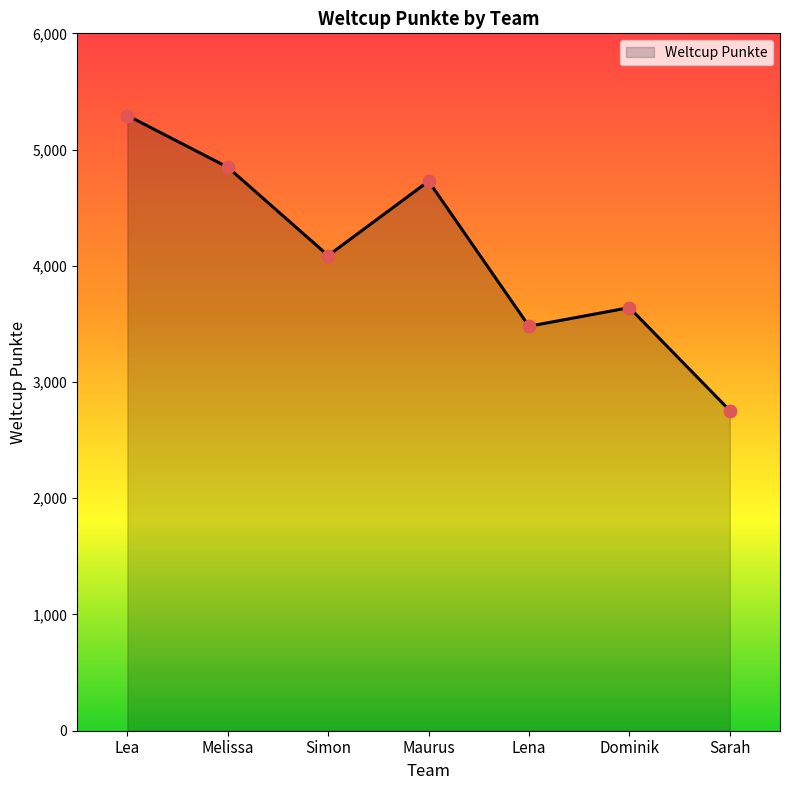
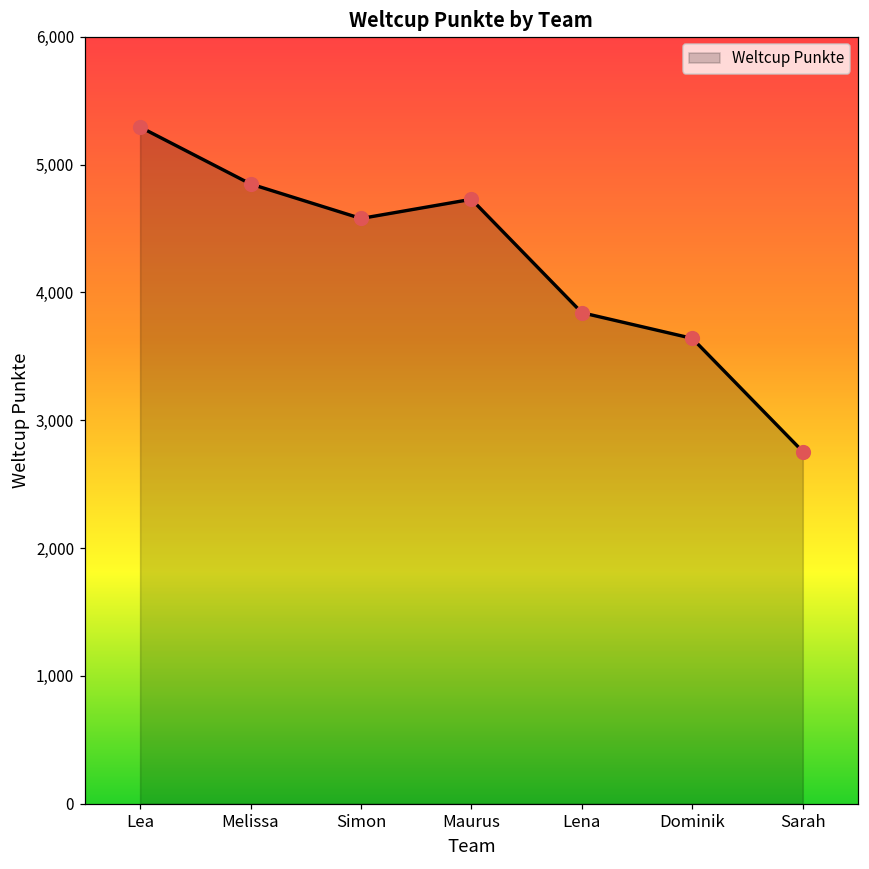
  {
    "Lea": "5,290",
    "Melissa": "4,850",
-   "Simon": "4,090",
+   "Simon": "4,580",
    "Maurus": "4,730",
-   "Lena": "3,480",
+   "Lena": "3,840",
    "Dominik": "3,640",
    "Sarah": "2,760"
  }
